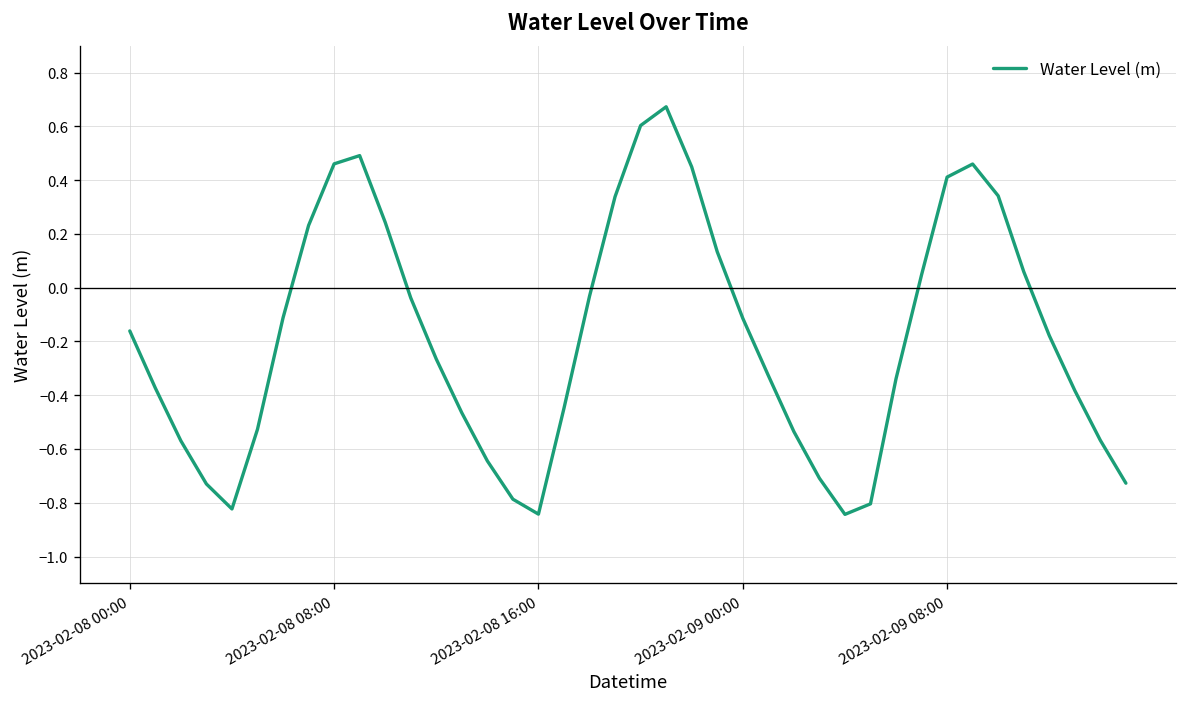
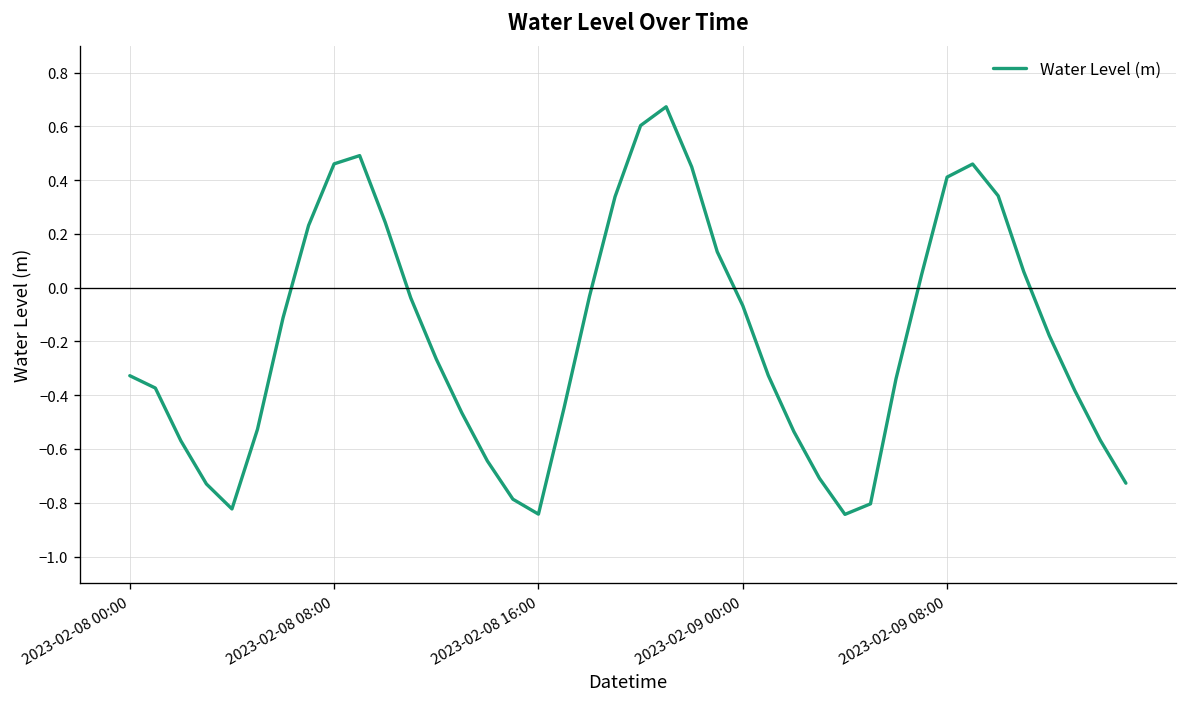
  {
-   "2023-02-08 00:00": -0.16,
+   "2023-02-08 00:00": -0.33,
    "2023-02-08 08:00": 0.46,
    "2023-02-08 16:00": -0.84,
-   "2023-02-09 00:00": -0.11,
+   "2023-02-09 00:00": -0.07,
    "2023-02-09 08:00": 0.41
  }
